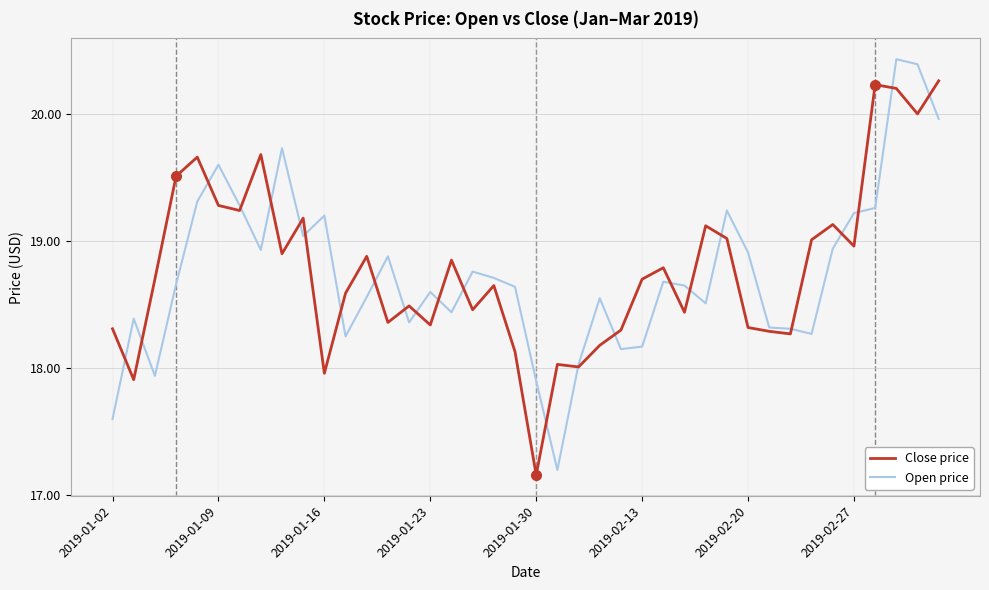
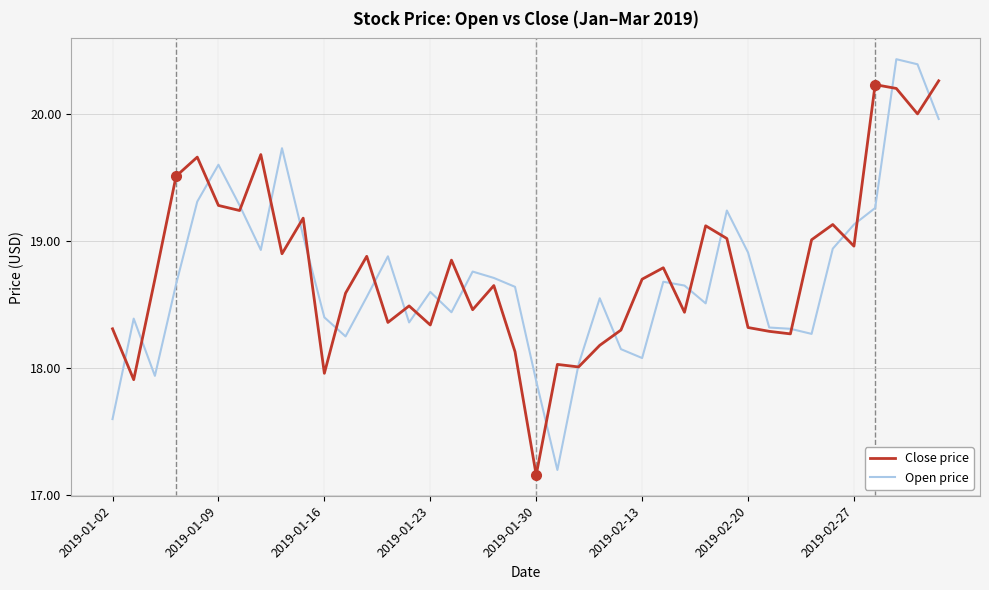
  {
    "Open price": {
      "2019-01-02": 17.60,
      "2019-01-09": 19.60,
-     "2019-01-16": 19.2,
+     "2019-01-16": 18.4,
      "2019-01-23": 18.60,
      "2019-01-30": 17.90,
-     "2019-02-13": 18.17,
+     "2019-02-13": 18.08,
      "2019-02-20": 18.91,
-     "2019-02-27": 19.22
+     "2019-02-27": 19.13
    }
  }
